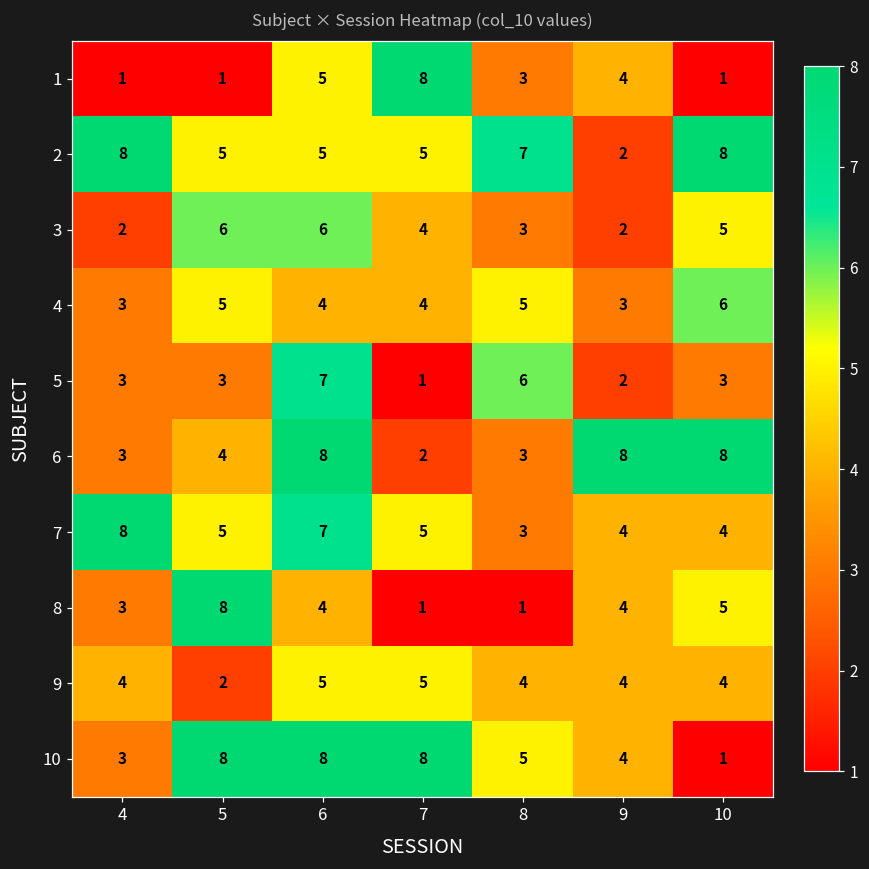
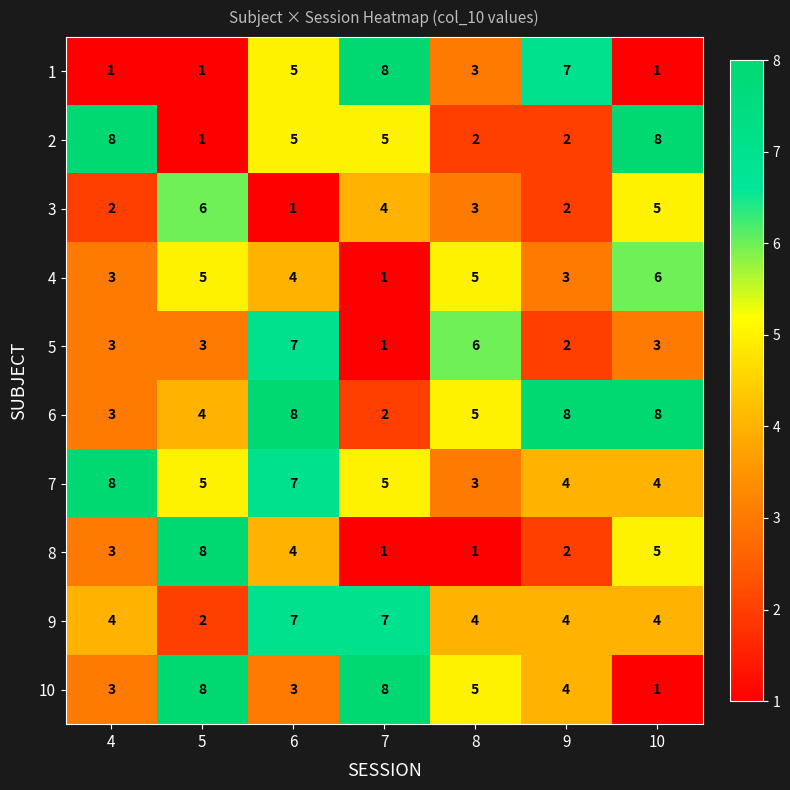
  {
    "1": {
      "4": 1,
      "5": 1,
      "6": 5,
      "7": 8,
      "8": 3,
-     "9": 4,
+     "9": 7,
      "10": 1
    },
    "2": {
      "4": 8,
-     "5": 5,
+     "5": 1,
      "6": 5,
      "7": 5,
-     "8": 7,
+     "8": 2,
      "9": 2,
      "10": 8
    },
    "3": {
      "4": 2,
      "5": 6,
-     "6": 6,
+     "6": 1,
      "7": 4,
      "8": 3,
      "9": 2,
      "10": 5
    },
    "4": {
      "4": 3,
      "5": 5,
      "6": 4,
-     "7": 4,
+     "7": 1,
      "8": 5,
      "9": 3,
      "10": 6
    },
    "5": {
      "4": 3,
      "5": 3,
      "6": 7,
      "7": 1,
      "8": 6,
      "9": 2,
      "10": 3
    },
    "6": {
      "4": 3,
      "5": 4,
      "6": 8,
      "7": 2,
-     "8": 3,
+     "8": 5,
      "9": 8,
      "10": 8
    },
    "7": {
      "4": 8,
      "5": 5,
      "6": 7,
      "7": 5,
      "8": 3,
      "9": 4,
      "10": 4
    },
    "8": {
      "4": 3,
      "5": 8,
      "6": 4,
      "7": 1,
      "8": 1,
-     "9": 4,
+     "9": 2,
      "10": 5
    },
    "9": {
      "4": 4,
      "5": 2,
-     "6": 5,
-     "7": 5,
+     "6": 7,
+     "7": 7,
      "8": 4,
      "9": 4,
      "10": 4
    },
    "10": {
      "4": 3,
      "5": 8,
-     "6": 8,
+     "6": 3,
      "7": 8,
      "8": 5,
      "9": 4,
      "10": 1
    }
  }
